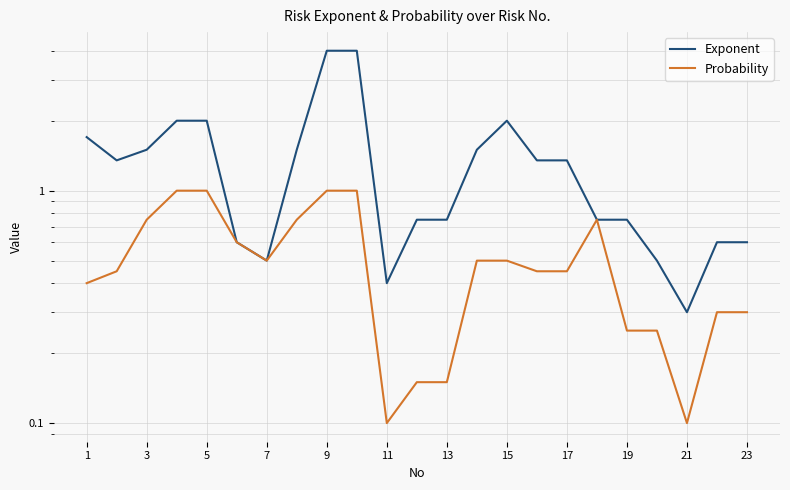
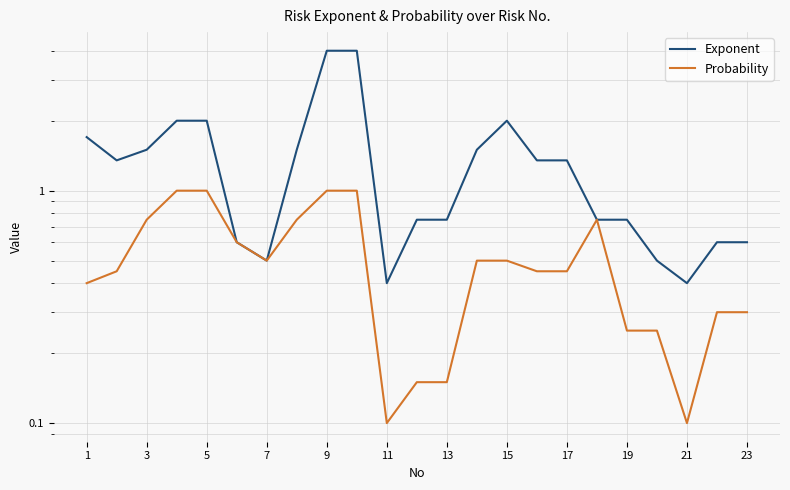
  {
    "Exponent": {
      "1": 1.7,
      "3": 1.5,
      "5": 2.0,
      "9": 4.0,
      "11": 0.4,
      "13": 0.75,
      "15": 2.0,
      "17": 1.4,
      "19": 0.75,
-     "21": 0.3,
+     "21": 0.4,
      "23": 0.6
    },
    "Probability": {
      "1": 0.4,
      "3": 0.75,
      "5": 1.0,
      "9": 1.0,
      "11": 0.1,
      "13": 0.15,
      "15": 0.5,
      "17": 0.45,
      "19": 0.25,
      "21": 0.1,
      "23": 0.3
    }
  }
